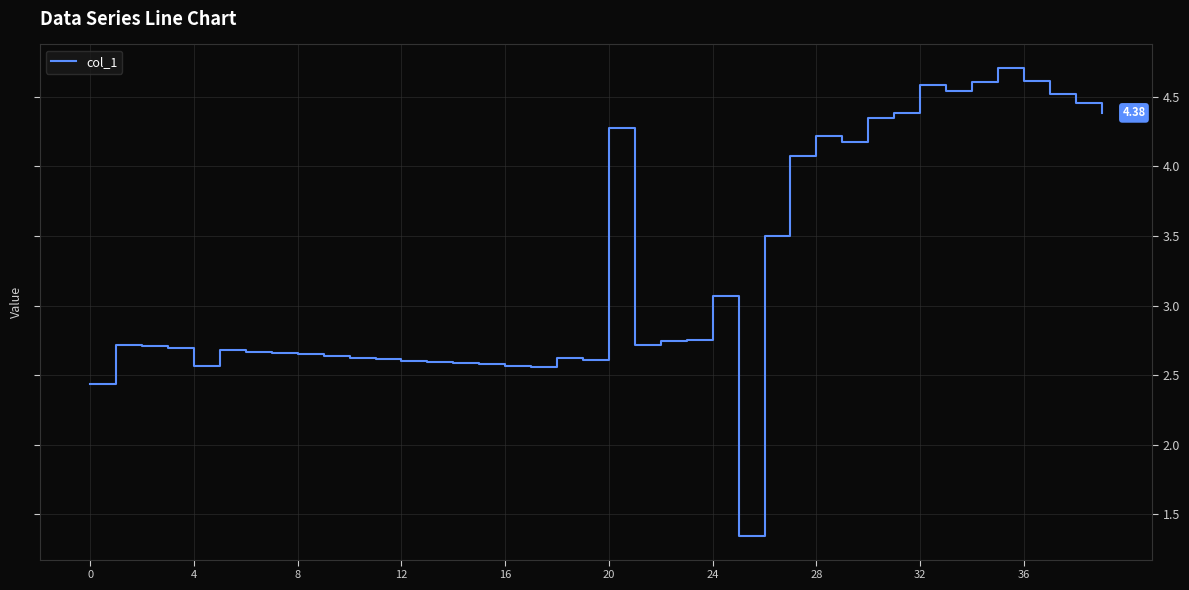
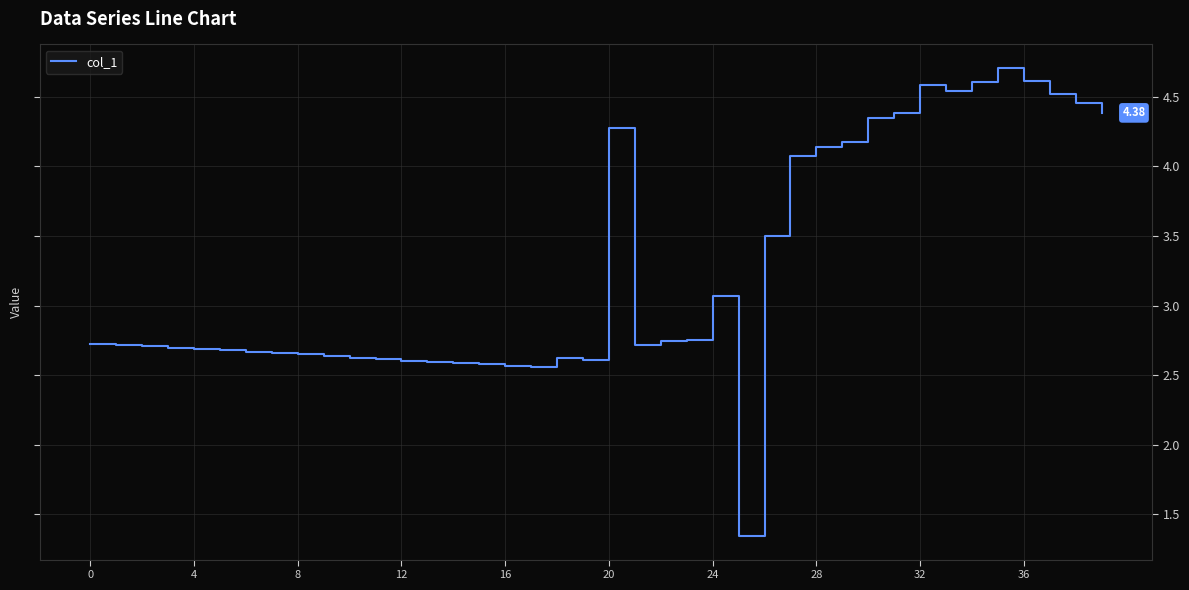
  {
-   "0": 2.43,
-   "4": 2.57,
+   "0": 2.72,
+   "4": 2.69,
    "8": 2.65,
    "12": 2.60,
    "16": 2.57,
    "20": 4.27,
    "24": 3.07,
-   "28": 4.22,
+   "28": 4.14,
    "32": 4.58,
    "36": 4.61
  }
